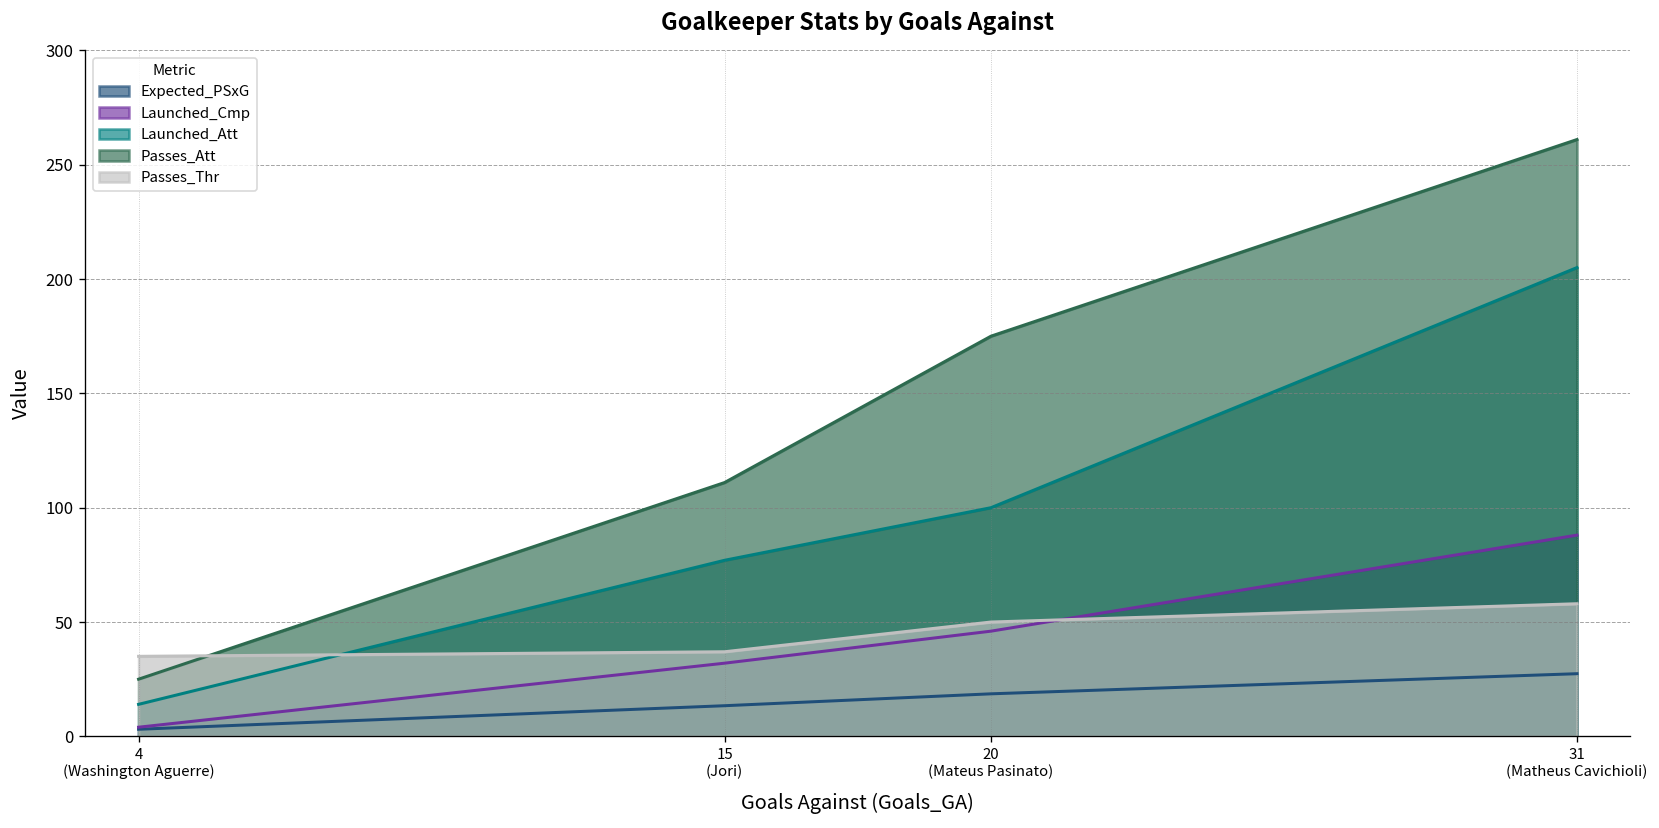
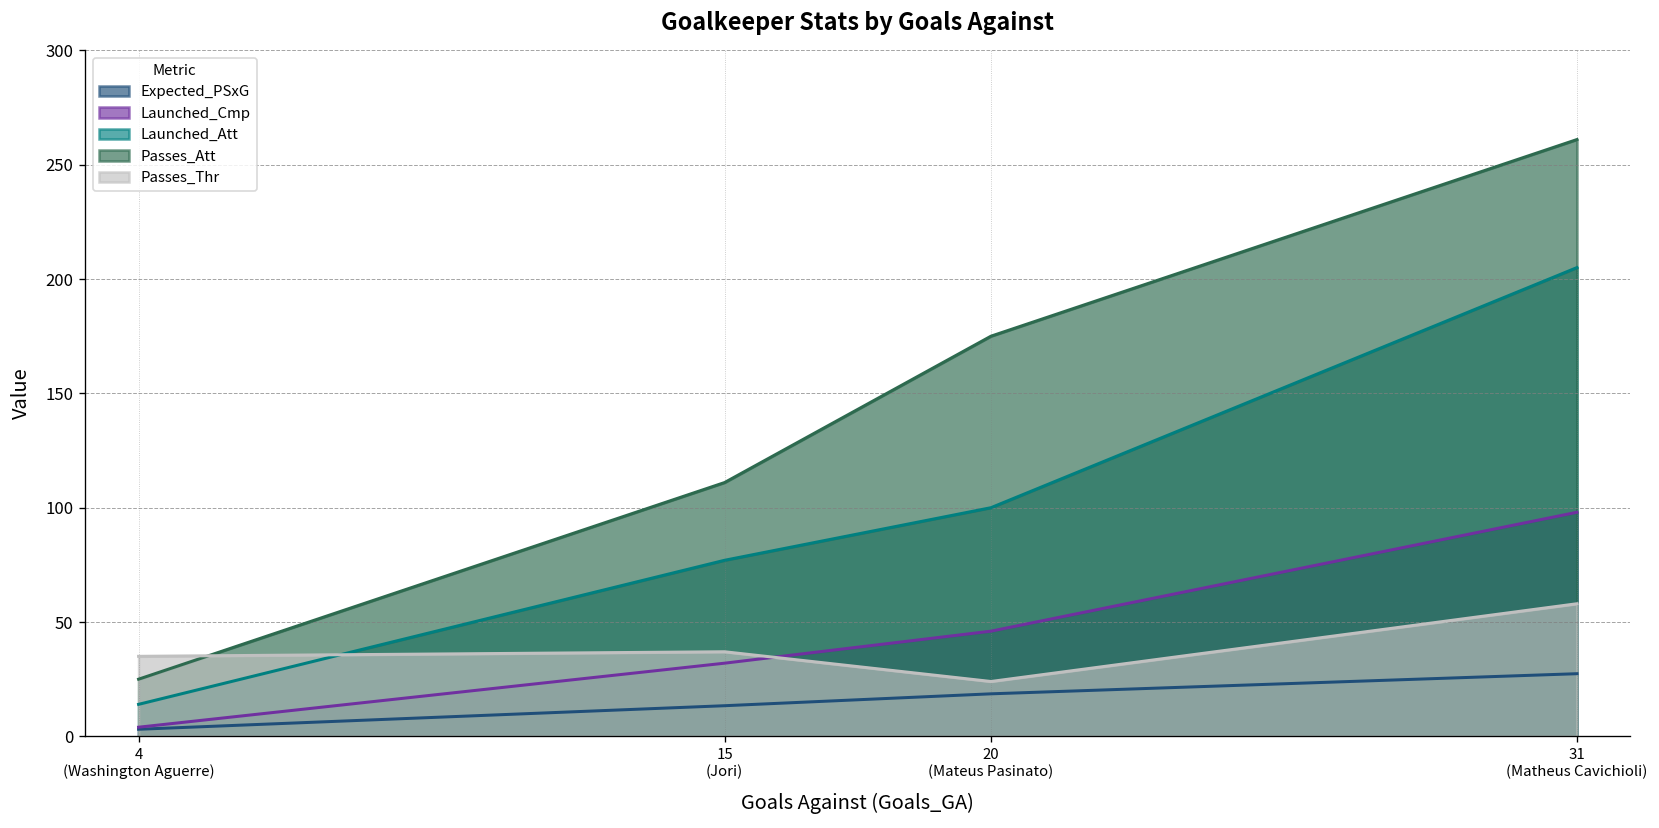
  {
    "Launched_Cmp": {
      "15 (Jori)": 32,
      "20 (Mateus Pasinato)": 46,
-     "31 (Matheus Cavichioli)": 88
+     "31 (Matheus Cavichioli)": 98
    },
    "Passes_Thr": {
      "4 (Washington Aguerre)": 35,
      "15 (Jori)": 37,
-     "20 (Mateus Pasinato)": 50,
+     "20 (Mateus Pasinato)": 24,
      "31 (Matheus Cavichioli)": 58
    }
  }
